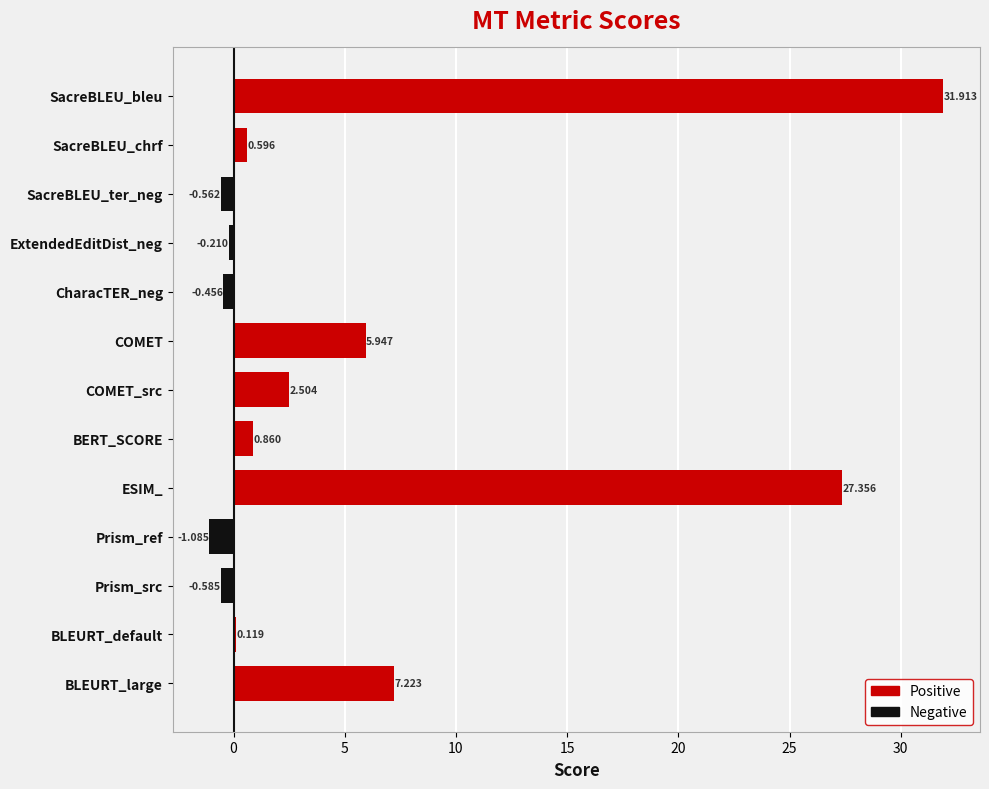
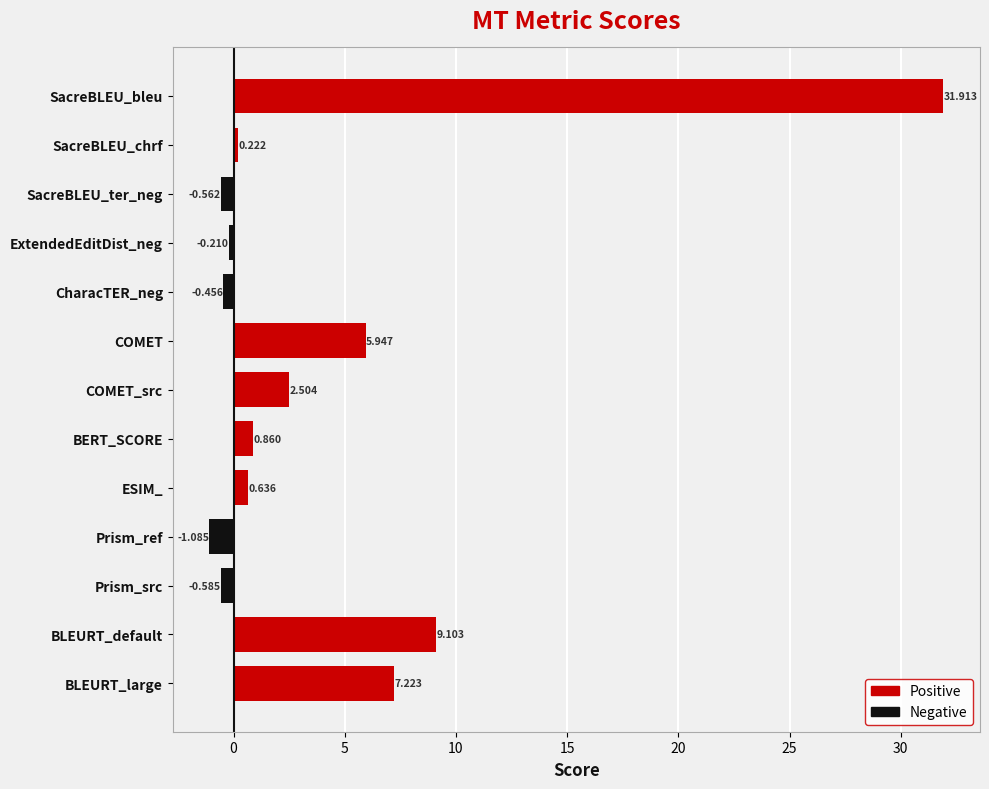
  {
    "SacreBLEU_bleu": 31.913,
-   "SacreBLEU_chrf": 0.596,
+   "SacreBLEU_chrf": 0.222,
    "SacreBLEU_ter_neg": -0.562,
    "ExtendedEditDist_neg": -0.210,
    "CharacTER_neg": -0.456,
    "COMET": 5.947,
    "COMET_src": 2.504,
    "BERT_SCORE": 0.860,
-   "ESIM_": 27.356,
+   "ESIM_": 0.636,
    "Prism_ref": -1.085,
    "Prism_src": -0.585,
-   "BLEURT_default": 0.119,
+   "BLEURT_default": 9.103,
    "BLEURT_large": 7.223
  }
